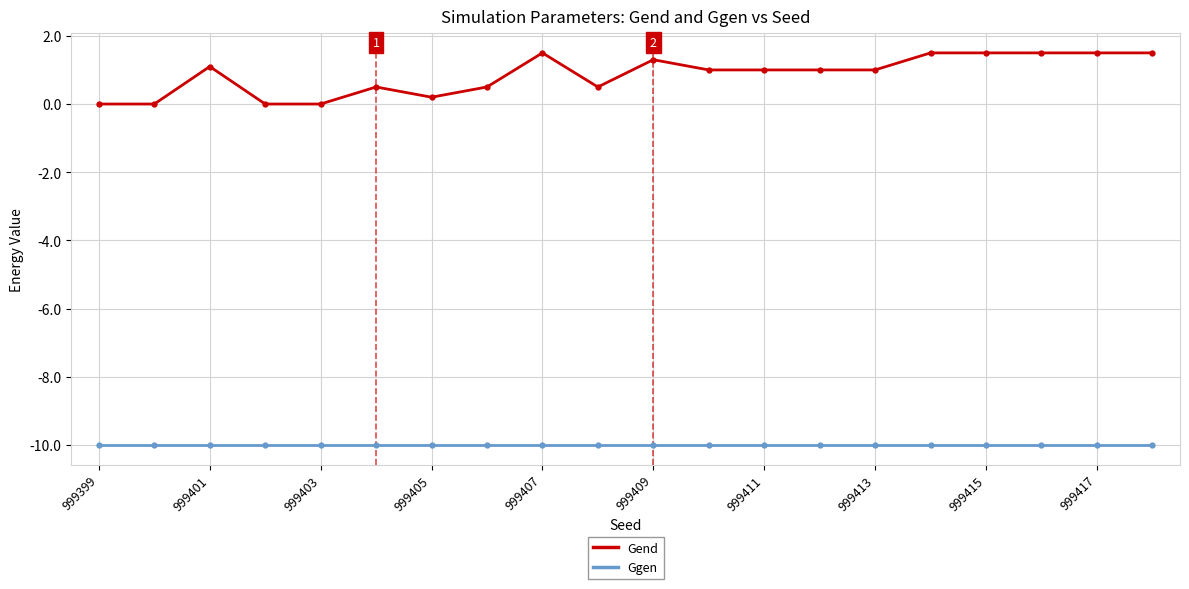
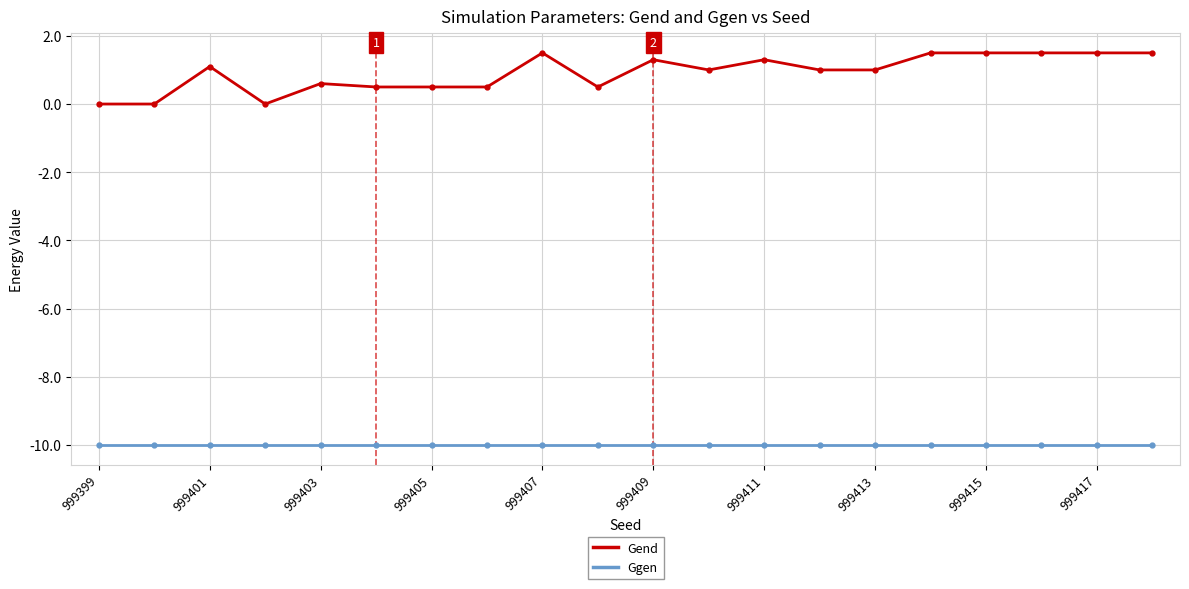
  {
    "Gend": {
      "999399": 0.0,
      "999401": 1.1,
-     "999403": 0.0,
-     "999405": 0.2,
+     "999403": 0.6,
+     "999405": 0.5,
      "999407": 1.5,
-     "999411": 1.0,
+     "999411": 1.3,
      "999413": 1.0,
      "999415": 1.5,
      "999417": 1.5
    },
    "Ggen": {
      "999399": -10.0,
      "999401": -10.0,
      "999403": -10.0,
      "999405": -10.0,
      "999407": -10.0,
      "999409": -10.0,
      "999411": -10.0,
      "999413": -10.0,
      "999415": -10.0,
      "999417": -10.0
    }
  }
